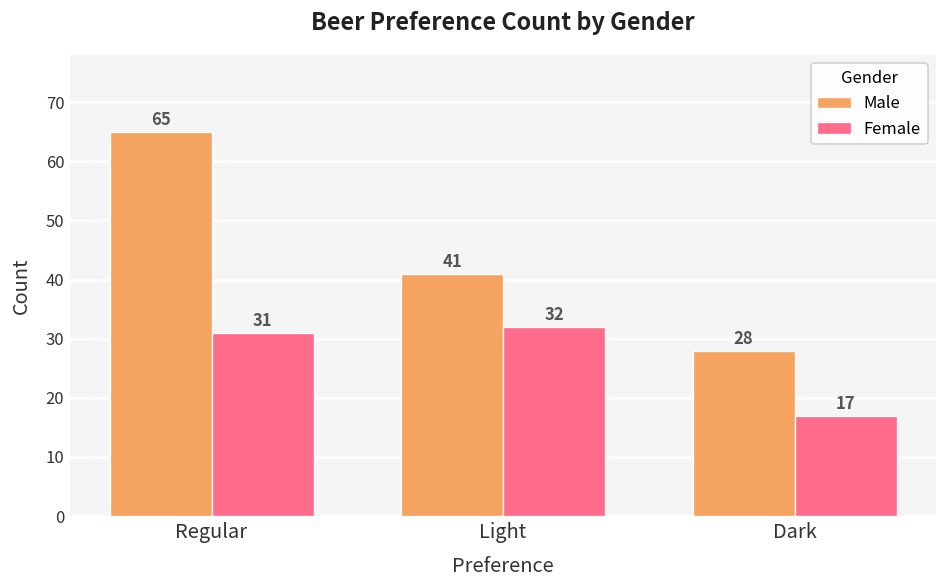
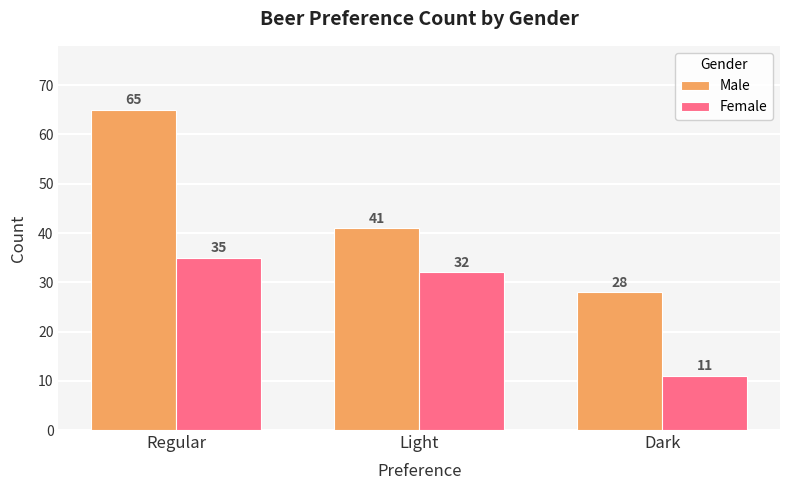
  {
    "Male": {
      "Regular": 65,
      "Light": 41,
      "Dark": 28
    },
    "Female": {
-     "Regular": 31,
+     "Regular": 35,
      "Light": 32,
-     "Dark": 17
+     "Dark": 11
    }
  }
